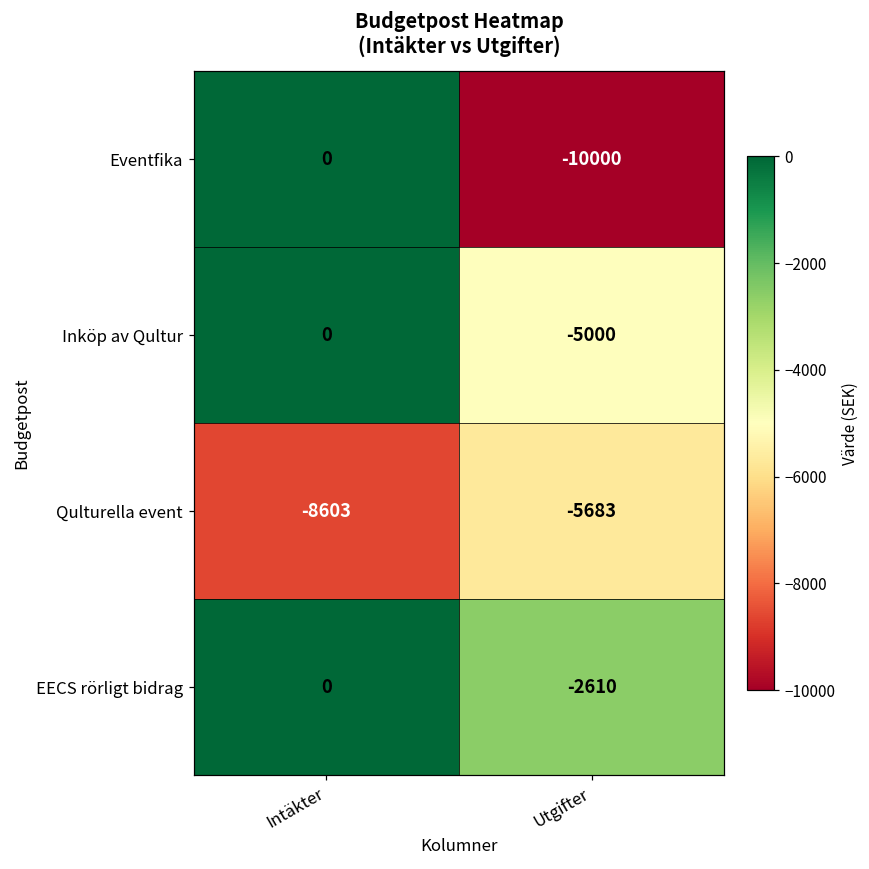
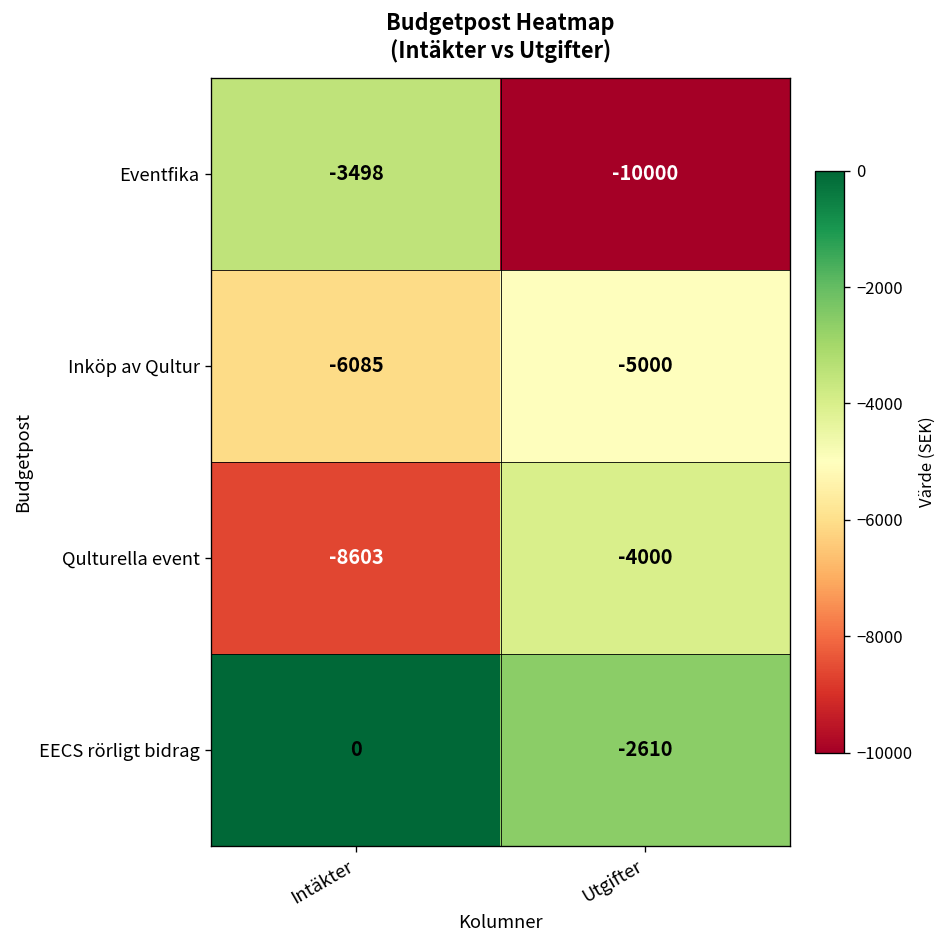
  {
    "Eventfika": {
-     "Intäkter": 0,
+     "Intäkter": -3498,
      "Utgifter": -10000
    },
    "Inköp av Qultur": {
-     "Intäkter": 0,
+     "Intäkter": -6085,
      "Utgifter": -5000
    },
    "Qulturella event": {
      "Intäkter": -8603,
-     "Utgifter": -5683
+     "Utgifter": -4000
    },
    "EECS rörligt bidrag": {
      "Intäkter": 0,
      "Utgifter": -2610
    }
  }
